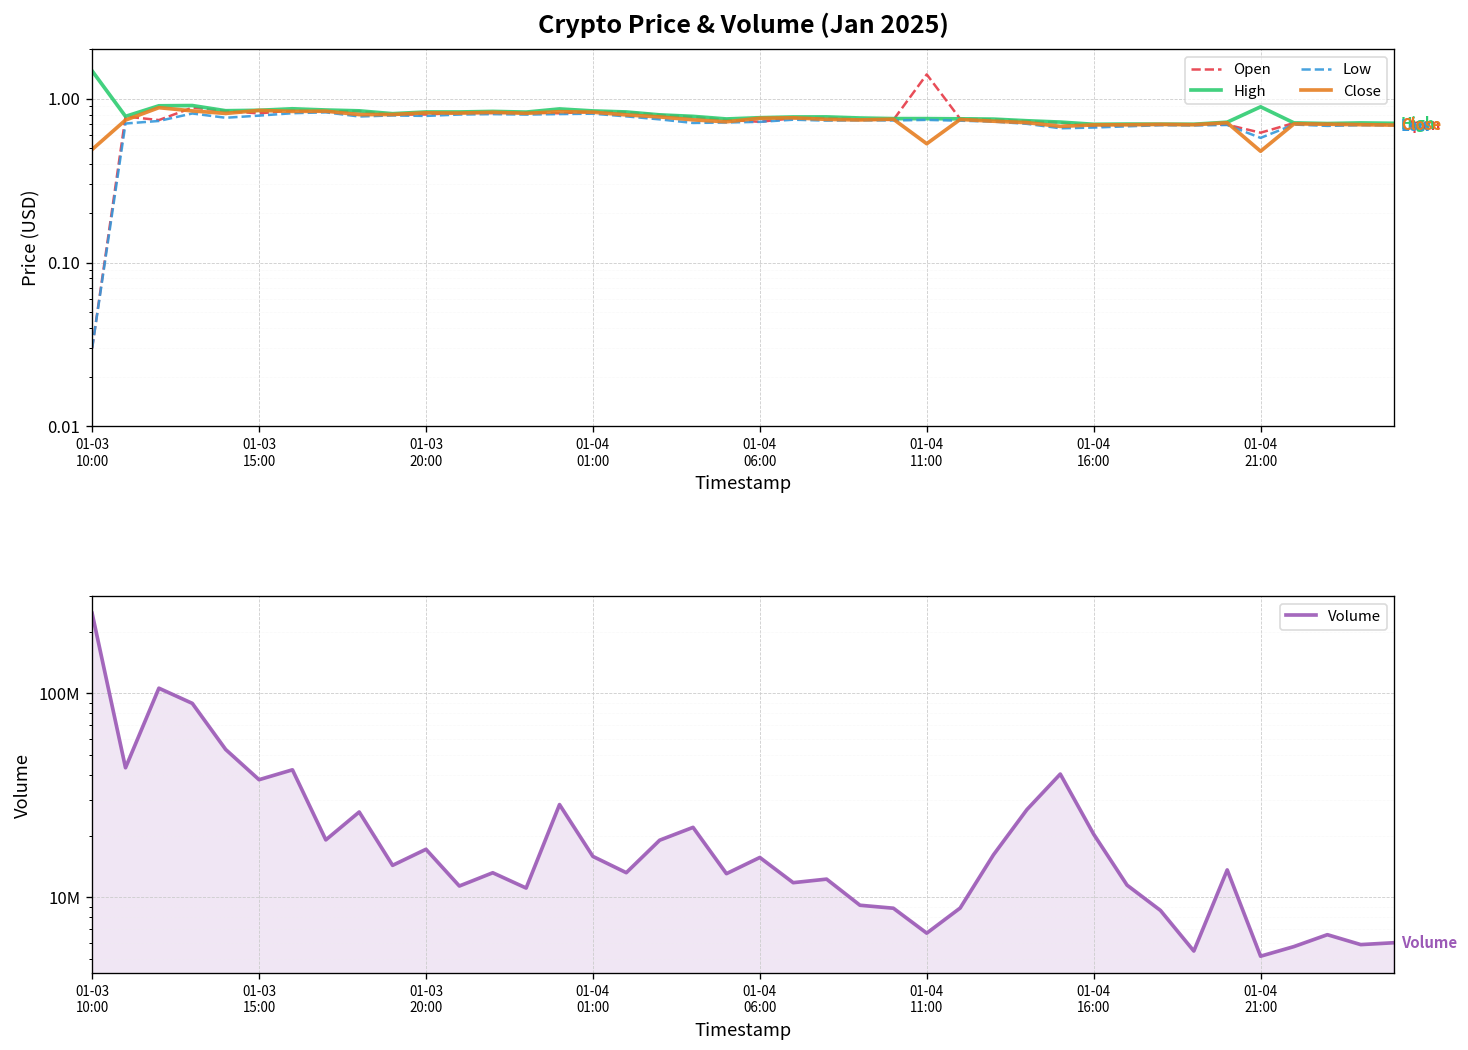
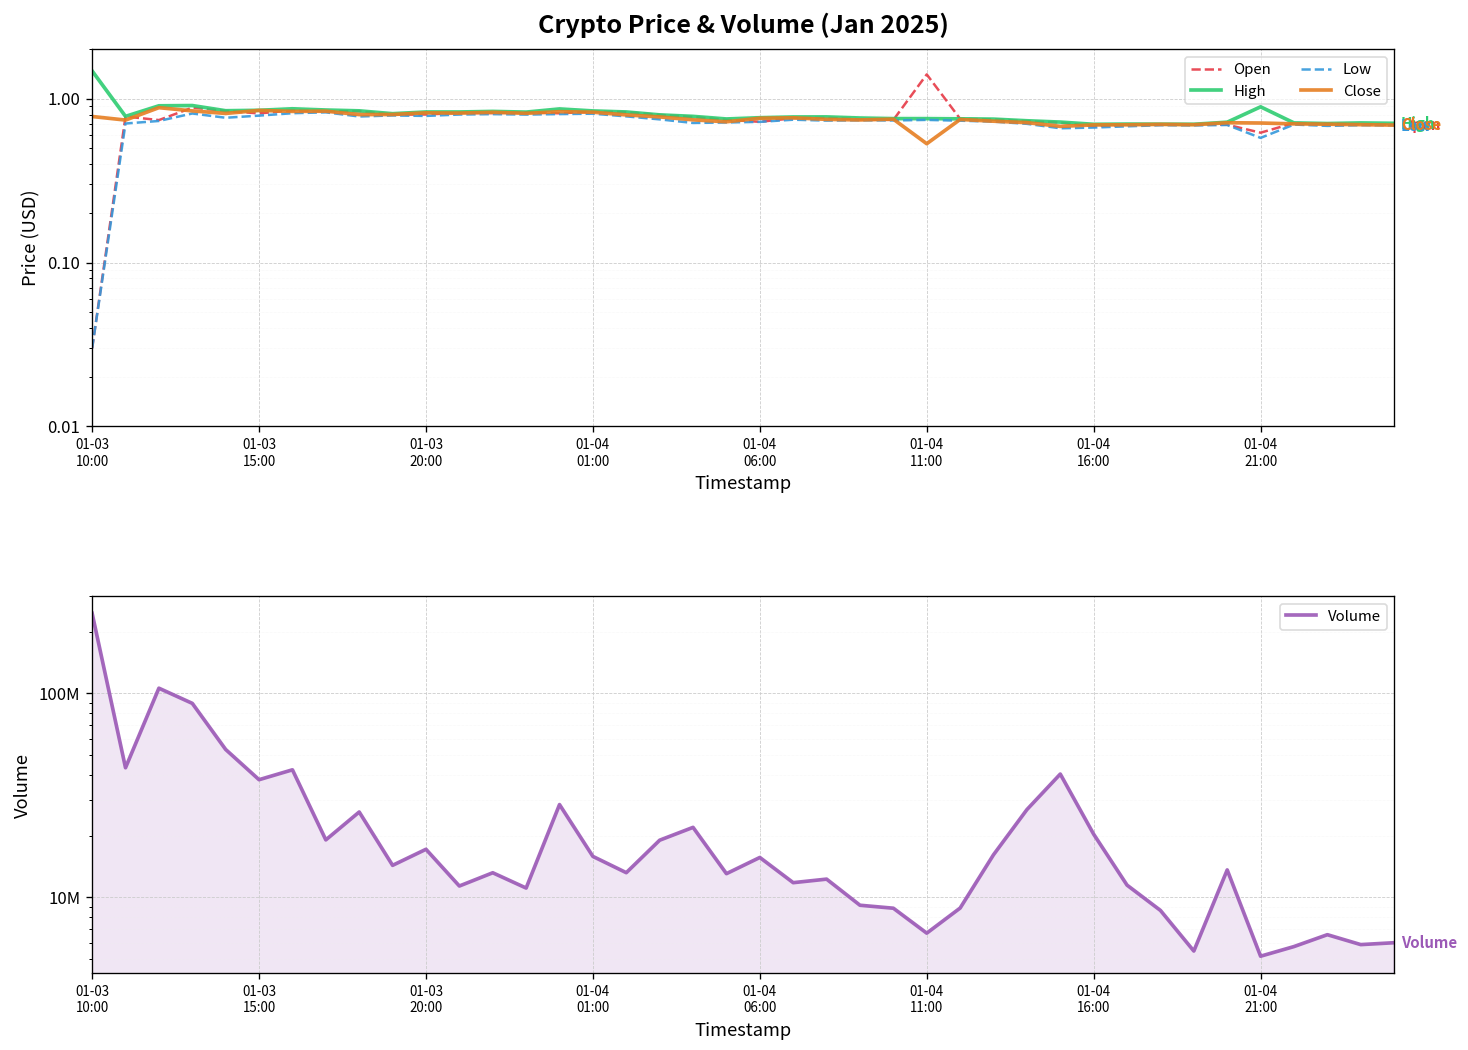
  {
    "Crypto Price & Volume (Jan 2025)": {
      "Open": {
        "01-04 11:00": 1.4,
        "01-04 21:00": 0.6
      },
      "High": {
        "01-03 10:00": 1.5
      },
      "Low": {
        "01-04 21:00": 0.58
      },
      "Close": {
-       "01-03 10:00": 0.49,
+       "01-03 10:00": 0.8,
        "01-04 11:00": 0.53,
-       "01-04 21:00": 0.48
+       "01-04 21:00": 0.7
      }
    }
  }
